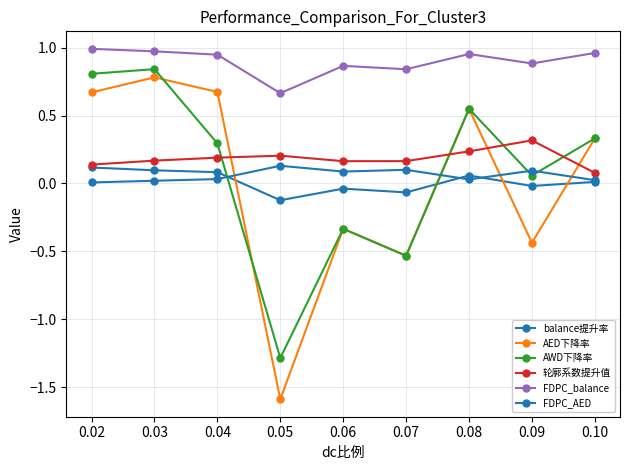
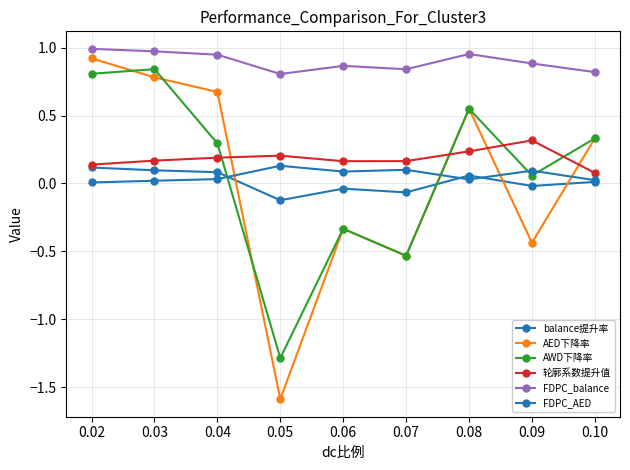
  {
    "AED下降率": {
-     "0.02": 0.67,
+     "0.02": 0.92,
      "0.03": 0.78,
      "0.04": 0.67,
      "0.05": -1.59,
      "0.09": -0.44
    },
    "AWD下降率": {
      "0.02": 0.81,
      "0.03": 0.84,
      "0.04": 0.29,
      "0.05": -1.29,
      "0.09": 0.06
    },
    "轮廓系数提升值": {
      "0.02": 0.14,
      "0.03": 0.17,
      "0.04": 0.19,
      "0.05": 0.20,
      "0.06": 0.16,
      "0.07": 0.16,
      "0.08": 0.24,
      "0.09": 0.32,
      "0.10": 0.08
    },
    "FDPC_balance": {
      "0.02": 0.99,
      "0.03": 0.97,
      "0.04": 0.95,
-     "0.05": 0.66,
+     "0.05": 0.81,
      "0.06": 0.87,
      "0.07": 0.84,
      "0.08": 0.95,
      "0.09": 0.88,
-     "0.10": 0.96
+     "0.10": 0.82
    }
  }
